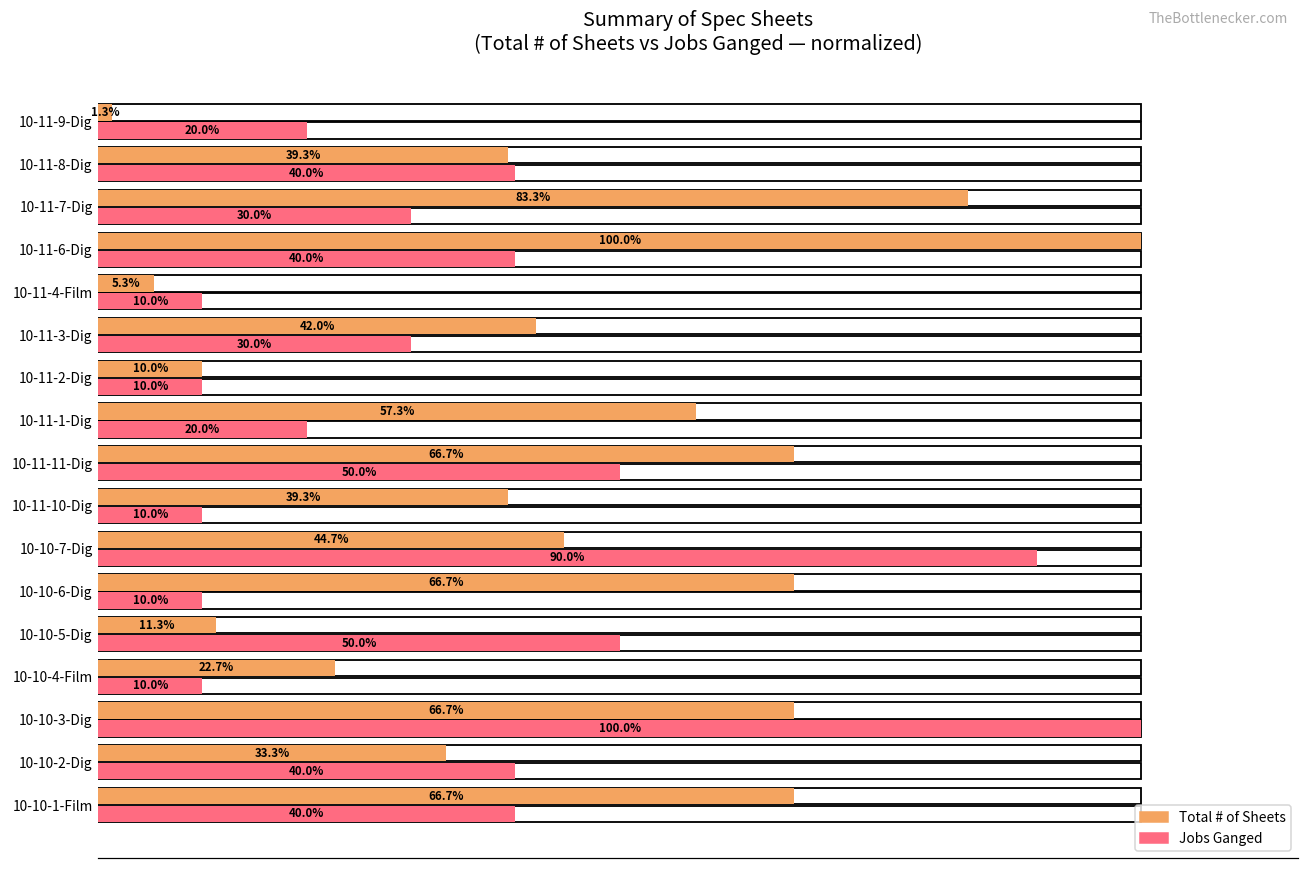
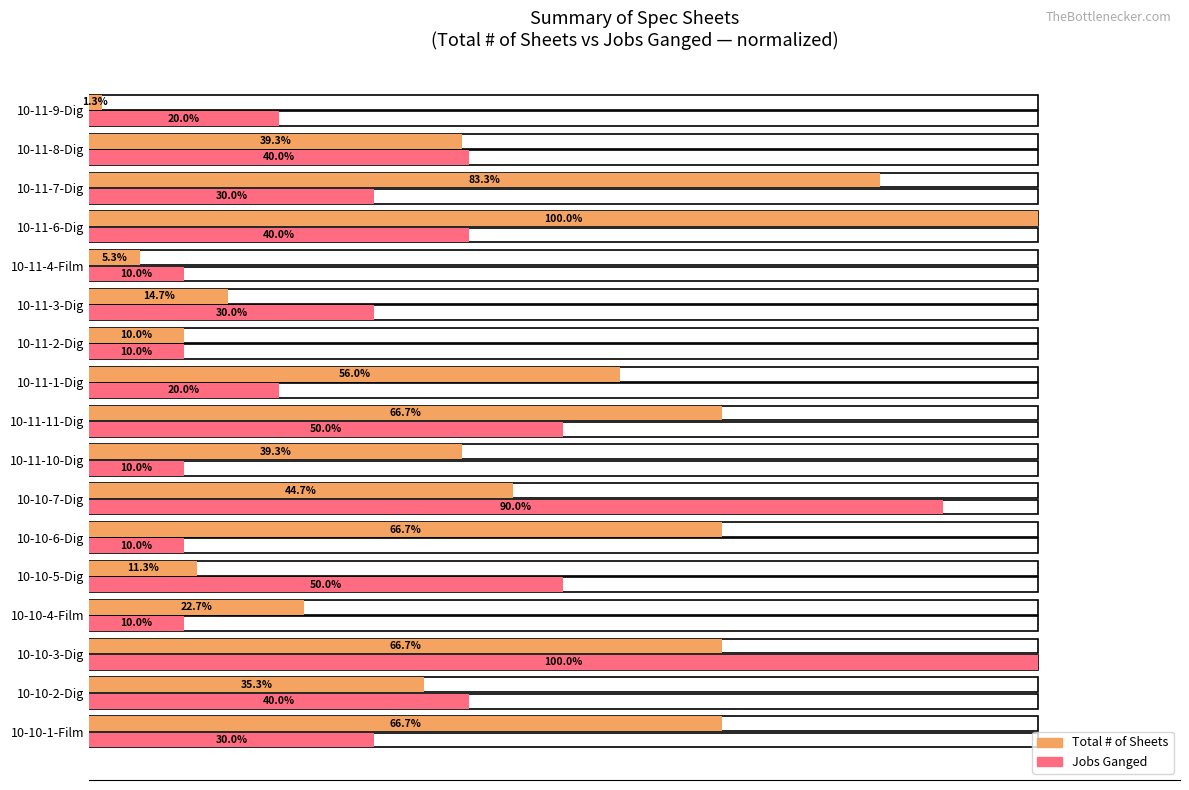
  {
    "Total # of Sheets": {
      "10-11-6-Dig": "100.0%",
-     "10-11-3-Dig": "42.0%",
-     "10-11-1-Dig": "57.3%",
-     "10-10-2-Dig": "33.3%"
+     "10-11-3-Dig": "14.7%",
+     "10-11-1-Dig": "56.0%",
+     "10-10-2-Dig": "35.3%"
    },
    "Jobs Ganged": {
      "10-10-3-Dig": "100.0%",
-     "10-10-1-Film": "40.0%"
+     "10-10-1-Film": "30.0%"
    }
  }
